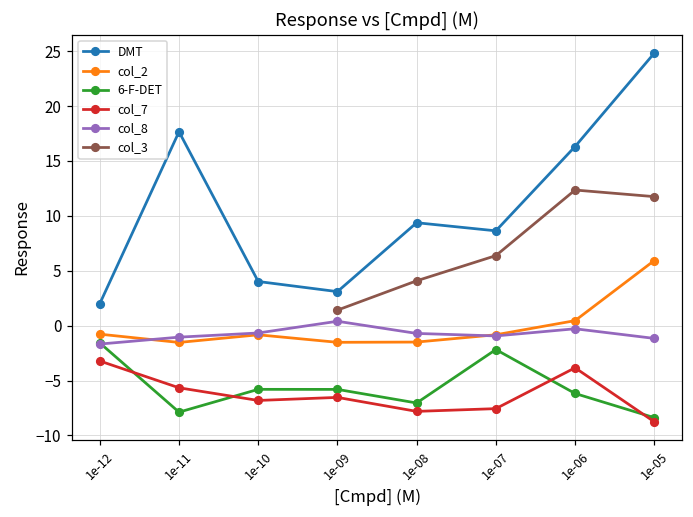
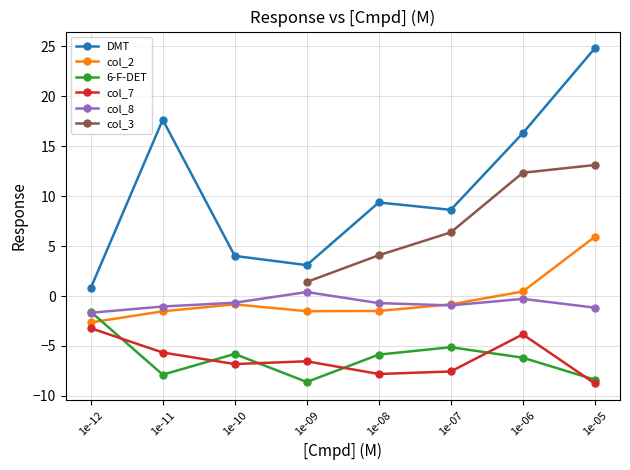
  {
    "DMT": {
-     "1e-12": 2,
+     "1e-12": 1,
      "1e-11": 18,
      "1e-10": 4,
      "1e-09": 3,
      "1e-08": 9,
      "1e-07": 9,
      "1e-06": 16,
      "1e-05": 25
    },
    "col_2": {
-     "1e-12": -1,
+     "1e-12": -3,
      "1e-11": -2,
      "1e-09": -2,
      "1e-08": -1,
      "1e-06": 0,
      "1e-05": 6
    },
    "6-F-DET": {
      "1e-11": -8,
      "1e-10": -6,
-     "1e-09": -6,
-     "1e-08": -7,
-     "1e-07": -2,
+     "1e-09": -9,
+     "1e-08": -6,
+     "1e-07": -5,
      "1e-06": -6,
      "1e-05": -8
    },
    "col_7": {
      "1e-12": -3,
      "1e-11": -6,
      "1e-10": -7,
      "1e-09": -7,
      "1e-08": -8,
      "1e-07": -8,
      "1e-06": -4,
      "1e-05": -9
    },
    "col_8": {
      "1e-11": -1,
      "1e-09": 0,
      "1e-08": -1,
      "1e-06": 0,
      "1e-05": -1
    },
    "col_3": {
      "1e-09": 1,
      "1e-08": 4,
      "1e-07": 6,
      "1e-06": 12,
-     "1e-05": 12
+     "1e-05": 13
    }
  }
